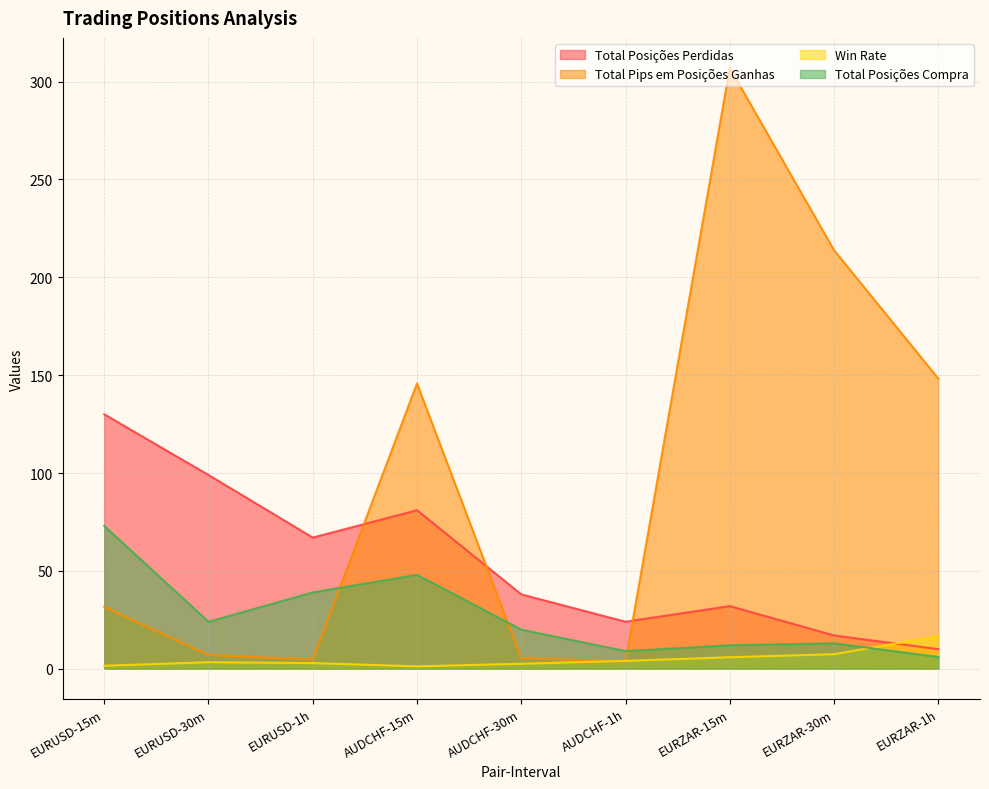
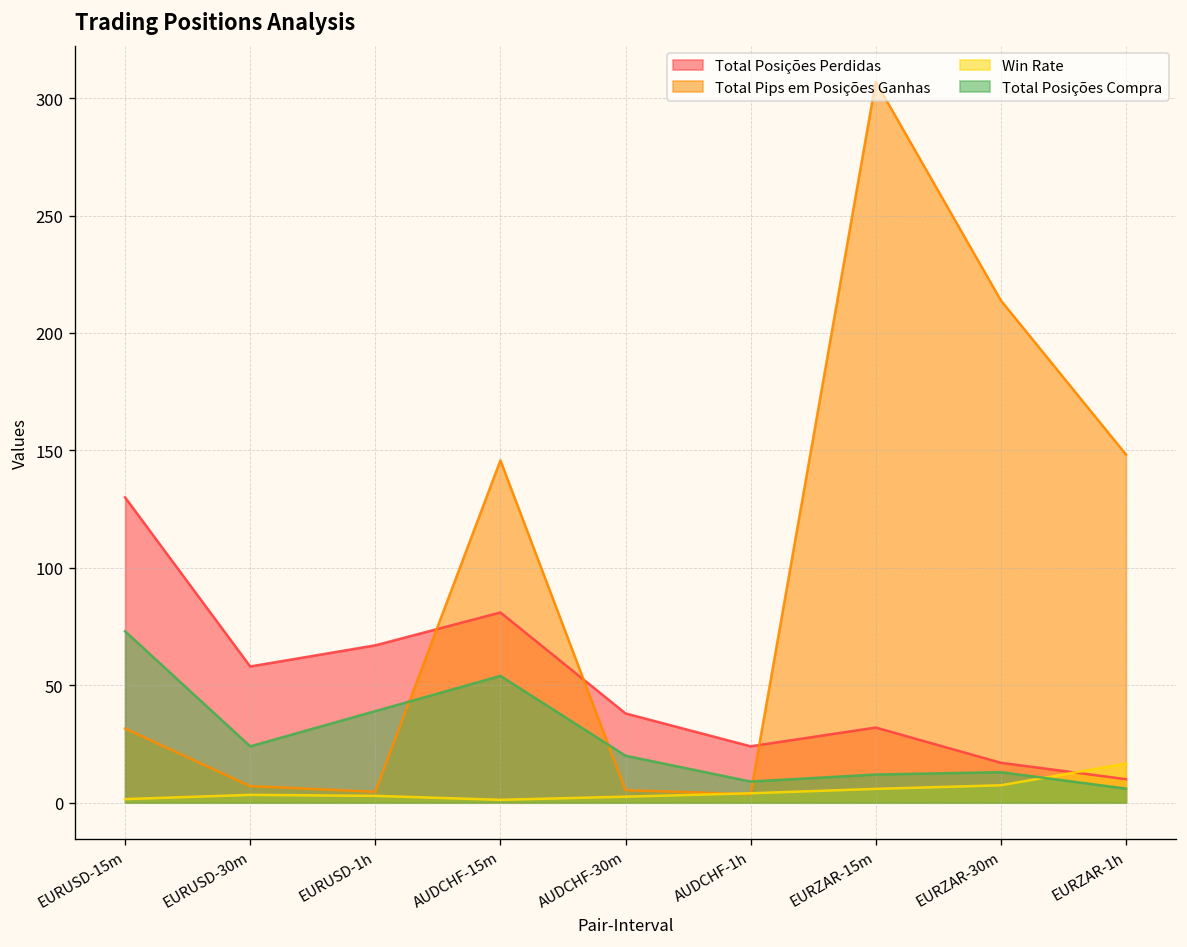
  {
    "Total Posições Perdidas": {
      "EURUSD-15m": 130,
-     "EURUSD-30m": 99,
+     "EURUSD-30m": 58,
      "EURUSD-1h": 67,
      "AUDCHF-15m": 81,
      "AUDCHF-30m": 38,
      "AUDCHF-1h": 24,
      "EURZAR-15m": 32,
      "EURZAR-30m": 17,
      "EURZAR-1h": 10
    },
    "Total Pips em Posições Ganhas": {
      "EURUSD-15m": 32,
      "EURUSD-30m": 7,
      "EURUSD-1h": 5,
      "AUDCHF-15m": 146,
      "AUDCHF-30m": 5,
      "EURZAR-30m": 214,
      "EURZAR-1h": 148
    },
    "Win Rate": {
      "EURUSD-15m": 2,
      "EURUSD-30m": 3,
      "EURUSD-1h": 3,
      "AUDCHF-15m": 1,
      "AUDCHF-30m": 3,
      "EURZAR-15m": 6,
      "EURZAR-30m": 7,
      "EURZAR-1h": 17
    },
    "Total Posições Compra": {
      "EURUSD-15m": 73,
      "EURUSD-30m": 24,
      "EURUSD-1h": 39,
-     "AUDCHF-15m": 48,
+     "AUDCHF-15m": 54,
      "AUDCHF-30m": 20,
      "AUDCHF-1h": 9,
      "EURZAR-15m": 12,
      "EURZAR-30m": 13,
      "EURZAR-1h": 6
    }
  }
